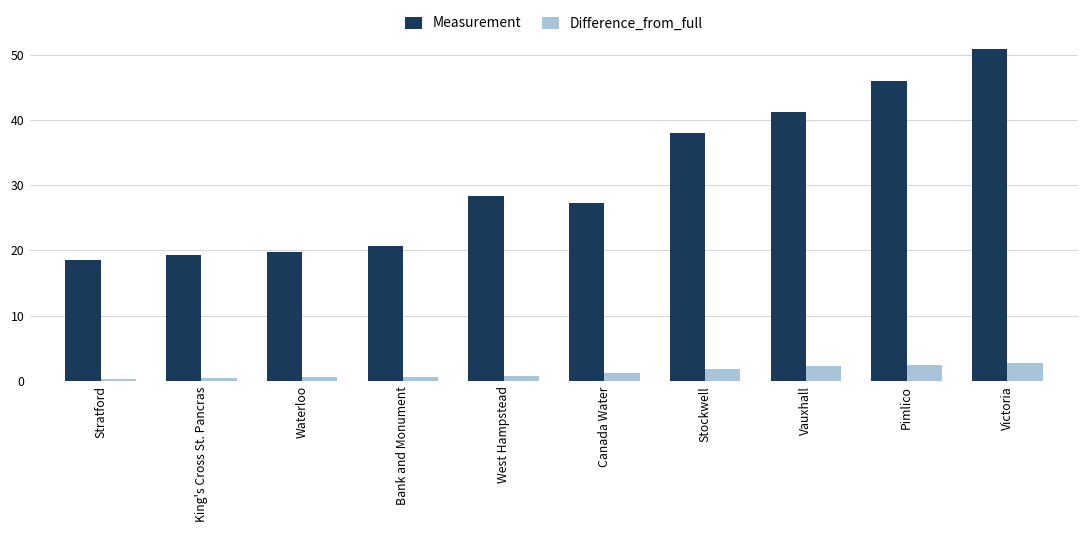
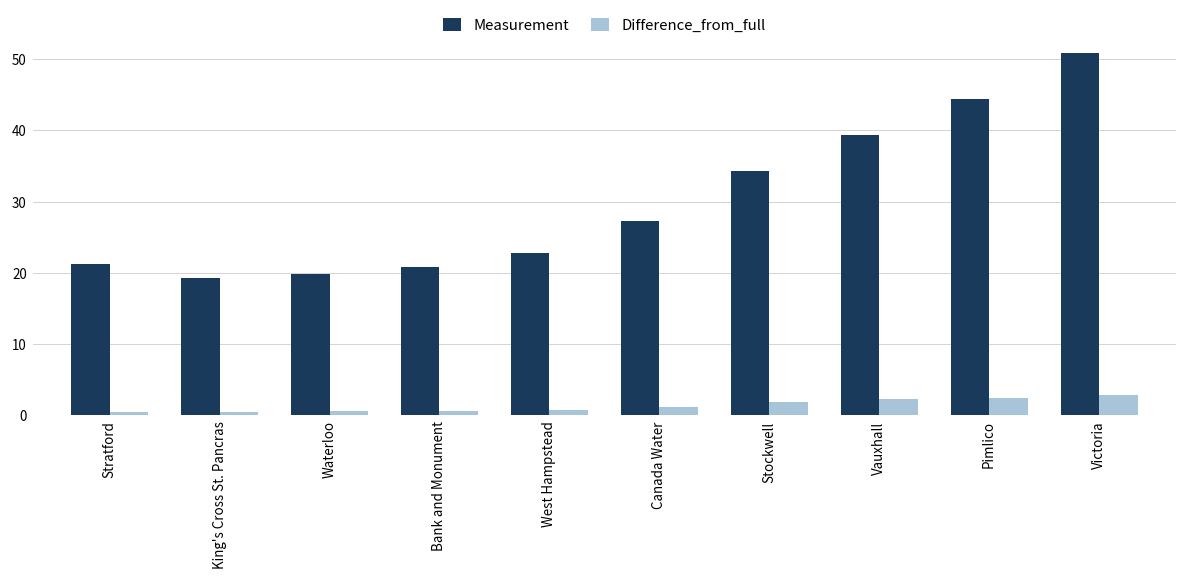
  {
    "Measurement": {
-     "Stratford": 19,
+     "Stratford": 21,
      "King's Cross St. Pancras": 19,
      "Waterloo": 20,
      "Bank and Monument": 21,
-     "West Hampstead": 28,
+     "West Hampstead": 23,
      "Canada Water": 27,
-     "Stockwell": 38,
-     "Vauxhall": 41,
-     "Pimlico": 46,
+     "Stockwell": 34,
+     "Vauxhall": 39,
+     "Pimlico": 44,
      "Victoria": 51
    },
    "Difference_from_full": {
      "King's Cross St. Pancras": 0,
      "Waterloo": 1,
      "Bank and Monument": 1,
      "West Hampstead": 1,
      "Canada Water": 1,
      "Stockwell": 2,
      "Vauxhall": 2,
      "Pimlico": 2,
      "Victoria": 3
    }
  }
